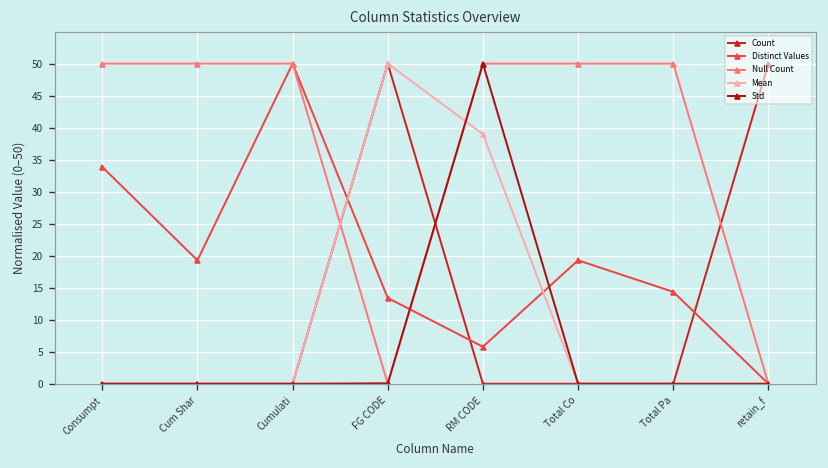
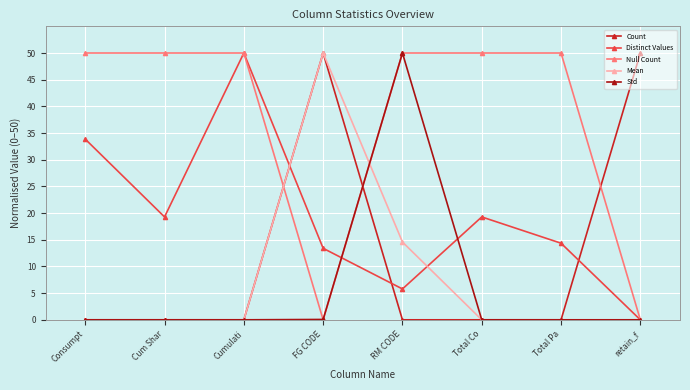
  {
    "Null Count": {
      "Consumpt": 50,
      "Cum Shar": 50,
      "Total Co": 50,
      "Total Pa": 50
    },
    "Mean": {
-     "RM CODE": 39
+     "RM CODE": 15
    }
  }
